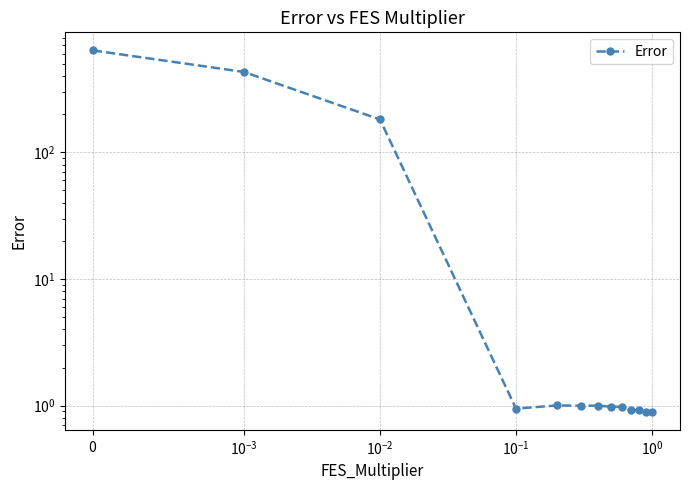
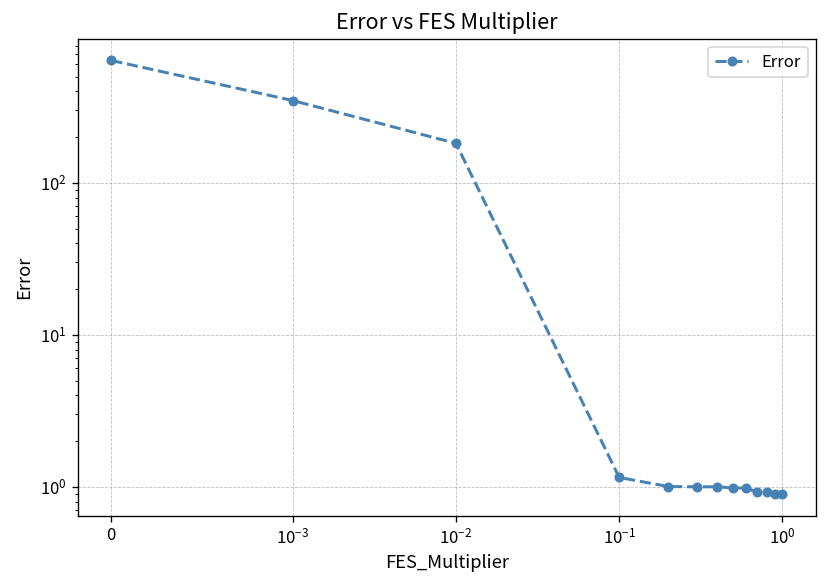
  {
    "0": 600,
-   "10^-3": 430,
+   "10^-3": 350,
    "10^-2": 180,
-   "10^-1": 0.9,
+   "10^-1": 1.2,
    "10^0": 0.9
  }
